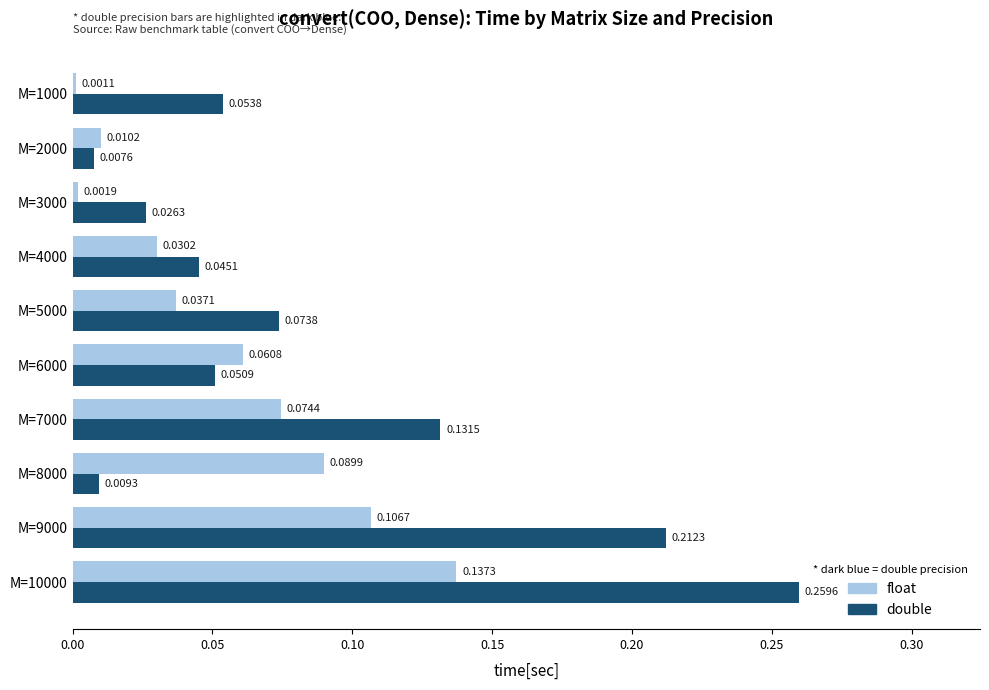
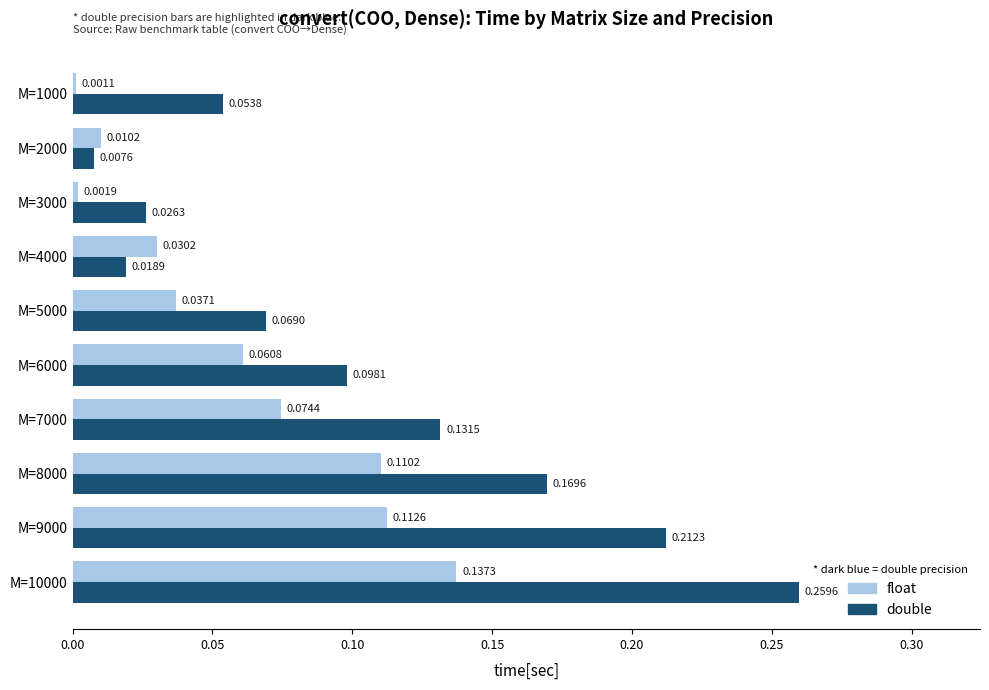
  {
    "double": {
      "M=1000": 0.0538,
      "M=2000": 0.0076,
      "M=3000": 0.0263,
-     "M=4000": 0.0451,
-     "M=5000": 0.0738,
-     "M=6000": 0.0509,
+     "M=4000": 0.0189,
+     "M=5000": 0.0690,
+     "M=6000": 0.0981,
      "M=7000": 0.1315,
-     "M=8000": 0.0093,
+     "M=8000": 0.1696,
      "M=9000": 0.2123,
      "M=10000": 0.2596
    },
    "float": {
      "M=1000": 0.0011,
      "M=2000": 0.0102,
      "M=3000": 0.0019,
      "M=4000": 0.0302,
      "M=5000": 0.0371,
      "M=6000": 0.0608,
      "M=7000": 0.0744,
-     "M=8000": 0.0899,
-     "M=9000": 0.1067,
+     "M=8000": 0.1102,
+     "M=9000": 0.1126,
      "M=10000": 0.1373
    }
  }
